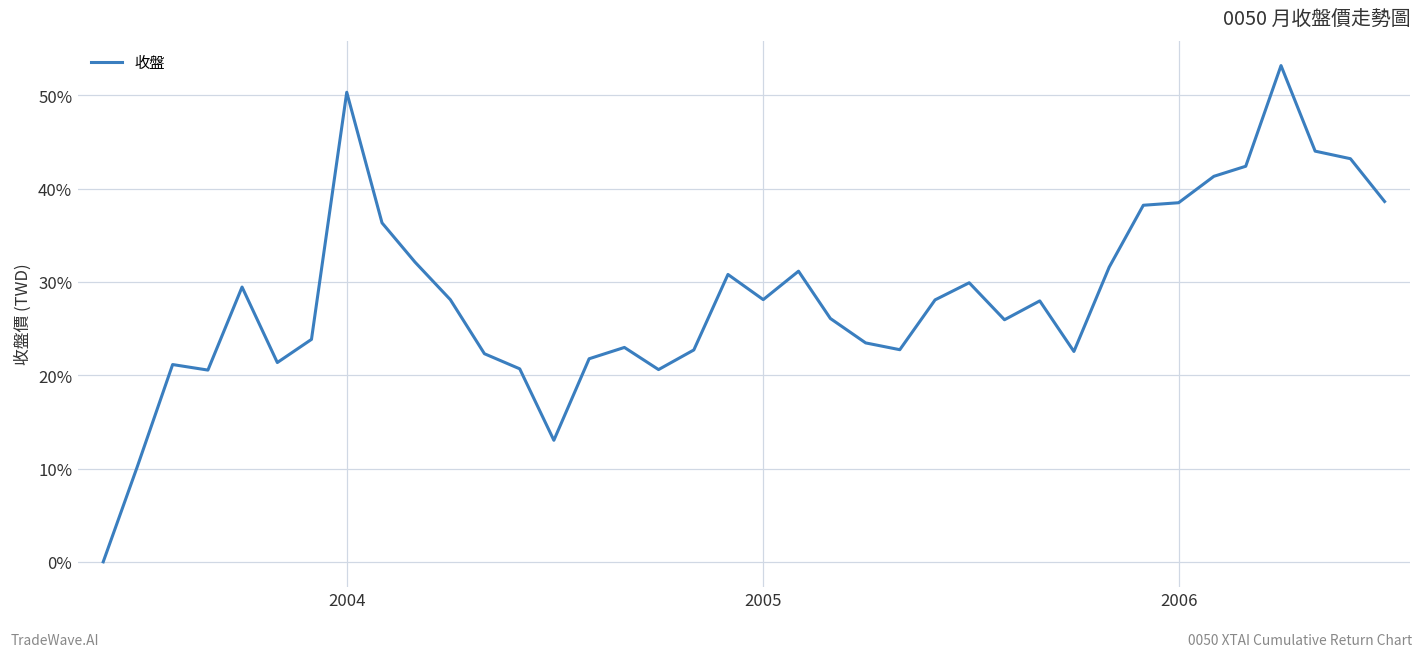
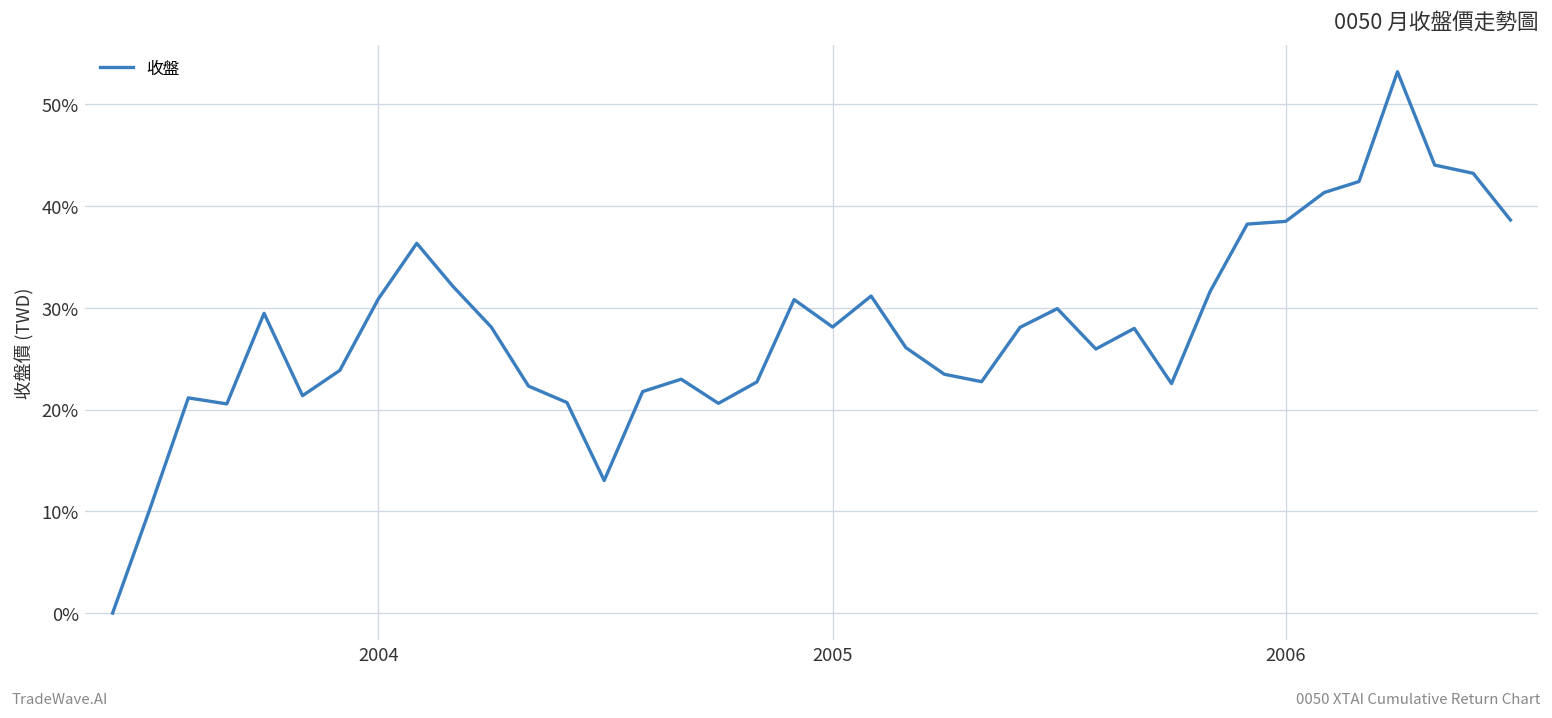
  {
-   "2004": "50%",
+   "2004": "31%",
    "2005": "28%",
    "2006": "38%"
  }
